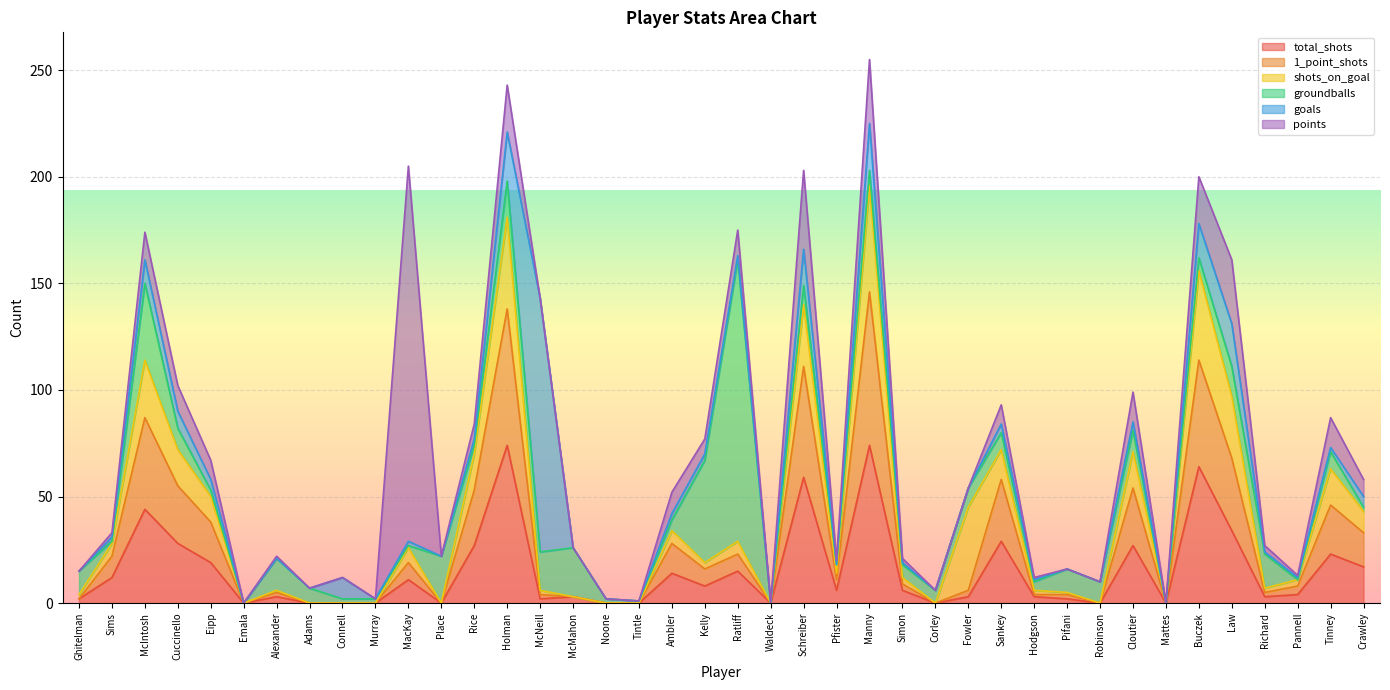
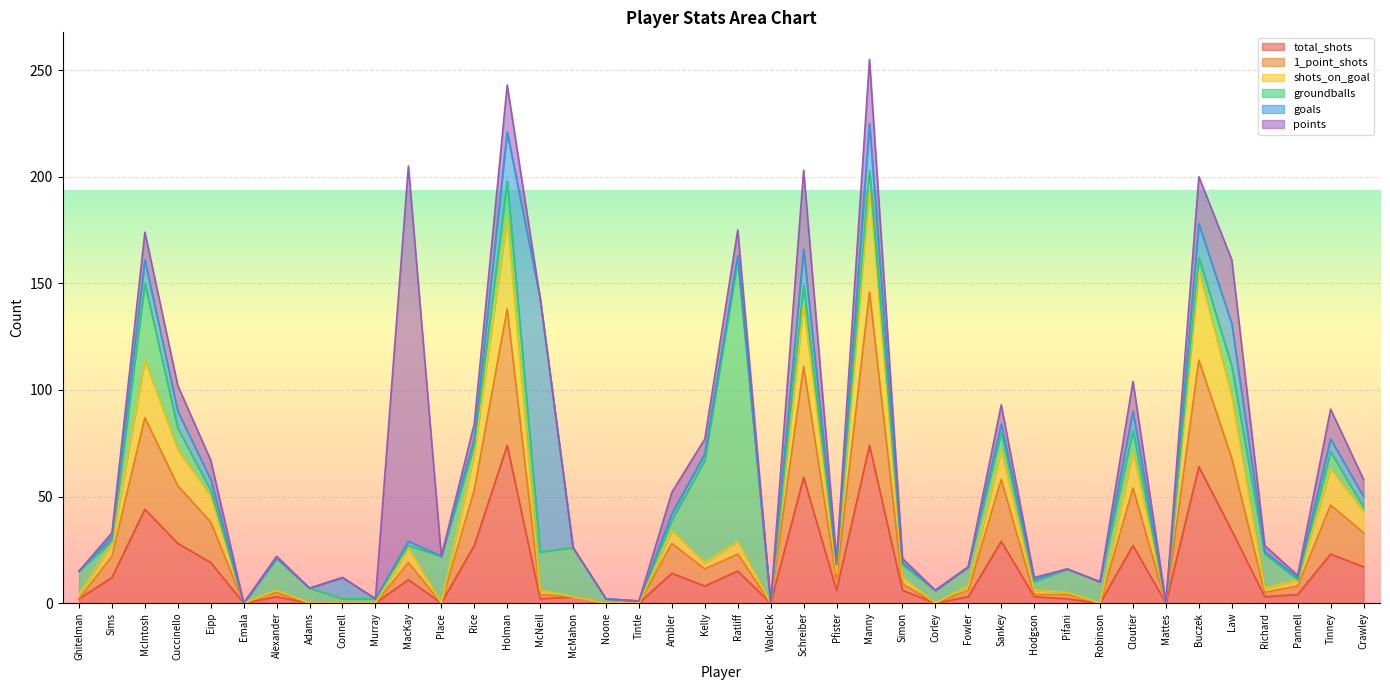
  {
    "shots_on_goal": {
      "Ghitelman": 2,
      "McIntosh": 27,
      "Cuccinello": 17,
      "Eipp": 12,
      "Rice": 17,
      "Holman": 43,
      "McNeill": 2,
      "Ambler": 6,
      "Kelly": 3,
      "Ratliff": 6,
      "Schreiber": 29,
      "Pfister": 3,
      "Manny": 50,
      "Simon": 3,
-     "Fowler": 39,
+     "Fowler": 2,
      "Sankey": 14,
      "Hodgson": 2,
      "Cloutier": 17,
      "Buczek": 42,
      "Law": 29,
      "Richard": 2,
      "Tinney": 17,
      "Crawley": 10
    },
    "groundballs": {
      "McIntosh": 36,
      "Cuccinello": 10,
      "Eipp": 3,
      "Connell": 2,
      "Rice": 4,
      "Holman": 17,
      "McNeill": 18,
      "Ambler": 5,
      "Kelly": 48,
      "Ratliff": 132,
      "Schreiber": 9,
      "Manny": 7,
      "Sankey": 8,
      "Cloutier": 10,
      "Buczek": 6,
      "Law": 14,
      "Tinney": 8,
      "Crawley": 2
    },
    "goals": {
      "Sims": 2,
      "McIntosh": 11,
      "Cuccinello": 8,
      "Eipp": 5,
      "MacKay": 2,
      "Rice": 3,
      "Holman": 23,
      "Ambler": 3,
      "Kelly": 3,
      "Ratliff": 2,
      "Schreiber": 17,
      "Manny": 22,
      "Sankey": 4,
-     "Cloutier": 4,
+     "Cloutier": 9,
      "Buczek": 16,
      "Law": 20,
-     "Tinney": 2,
+     "Tinney": 6,
      "Crawley": 5
    },
    "points": {
      "Sims": 2,
      "McIntosh": 13,
      "Cuccinello": 12,
      "Eipp": 9,
      "MacKay": 176,
      "Rice": 7,
      "Holman": 22,
      "Ambler": 10,
      "Kelly": 7,
      "Ratliff": 12,
      "Schreiber": 37,
      "Pfister": 2,
      "Manny": 30,
      "Simon": 2,
      "Sankey": 9,
      "Cloutier": 14,
      "Buczek": 22,
      "Law": 30,
      "Richard": 3,
      "Tinney": 14,
      "Crawley": 8
    }
  }
